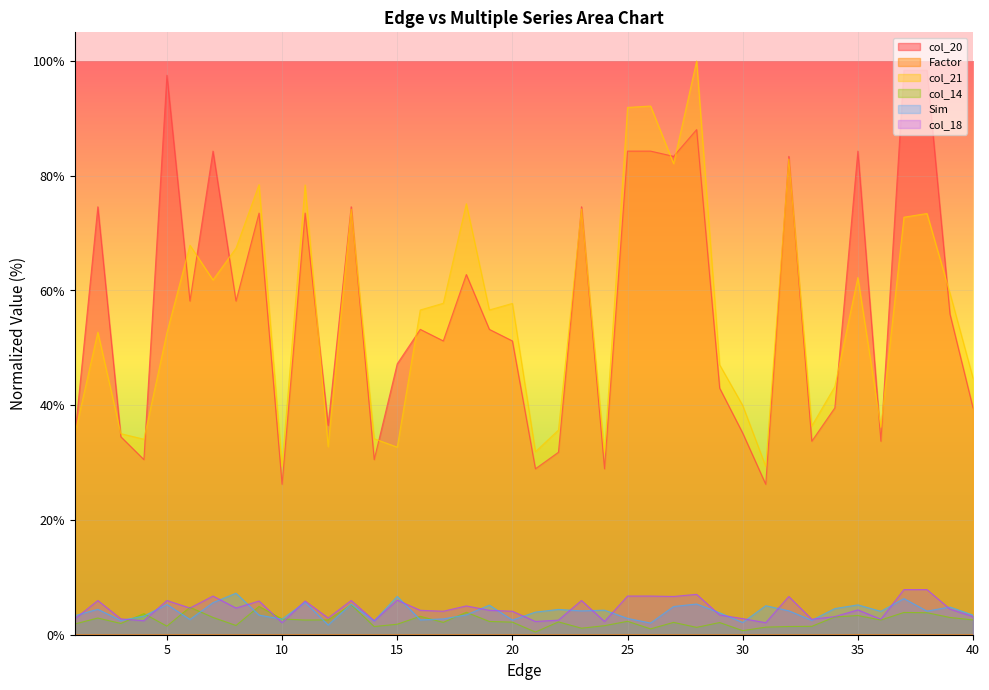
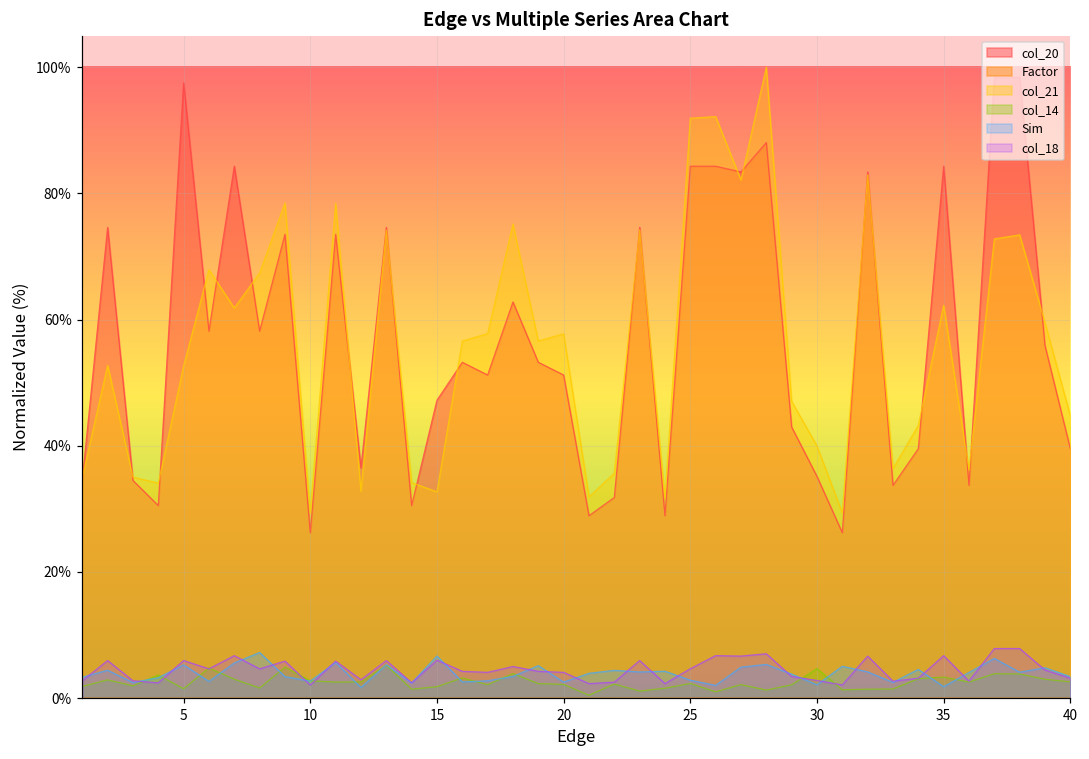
  {
    "col_20": {
      "5": "98%",
      "10": "26%",
      "15": "47%",
      "20": "51%",
      "25": "84%",
      "30": "35%",
      "35": "84%",
      "40": "40%"
    },
    "col_14": {
      "5": "2%",
      "15": "2%",
      "25": "2%",
-     "30": "1%",
+     "30": "5%",
      "35": "3%",
      "40": "3%"
    },
    "Sim": {
      "5": "5%",
      "15": "7%",
      "25": "3%",
      "30": "2%",
-     "35": "5%"
+     "35": "2%"
    },
    "col_18": {
      "5": "6%",
      "10": "2%",
      "15": "6%",
      "20": "4%",
-     "25": "7%",
+     "25": "5%",
      "30": "3%",
-     "35": "4%"
+     "35": "7%"
    }
  }
